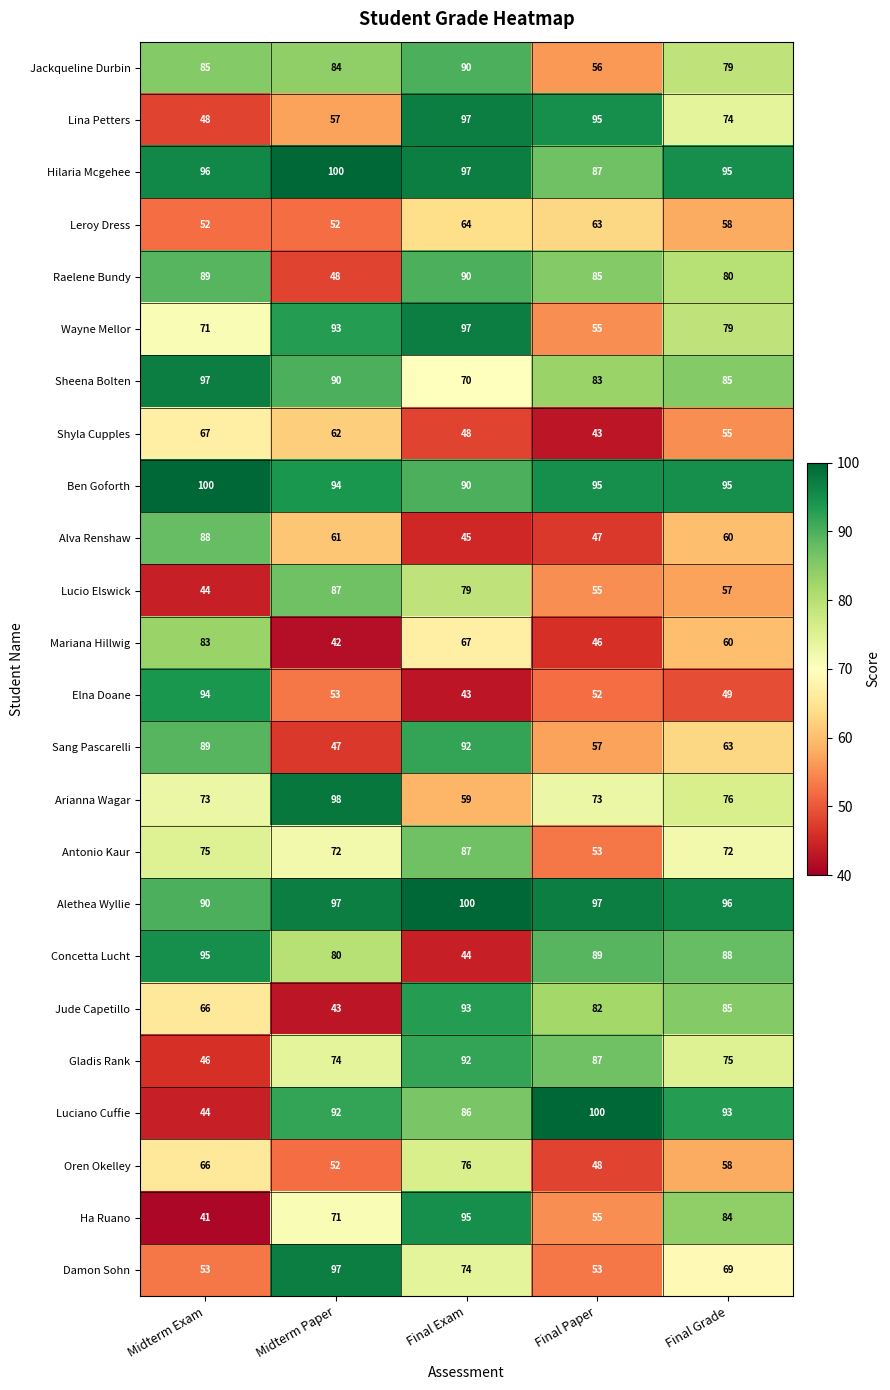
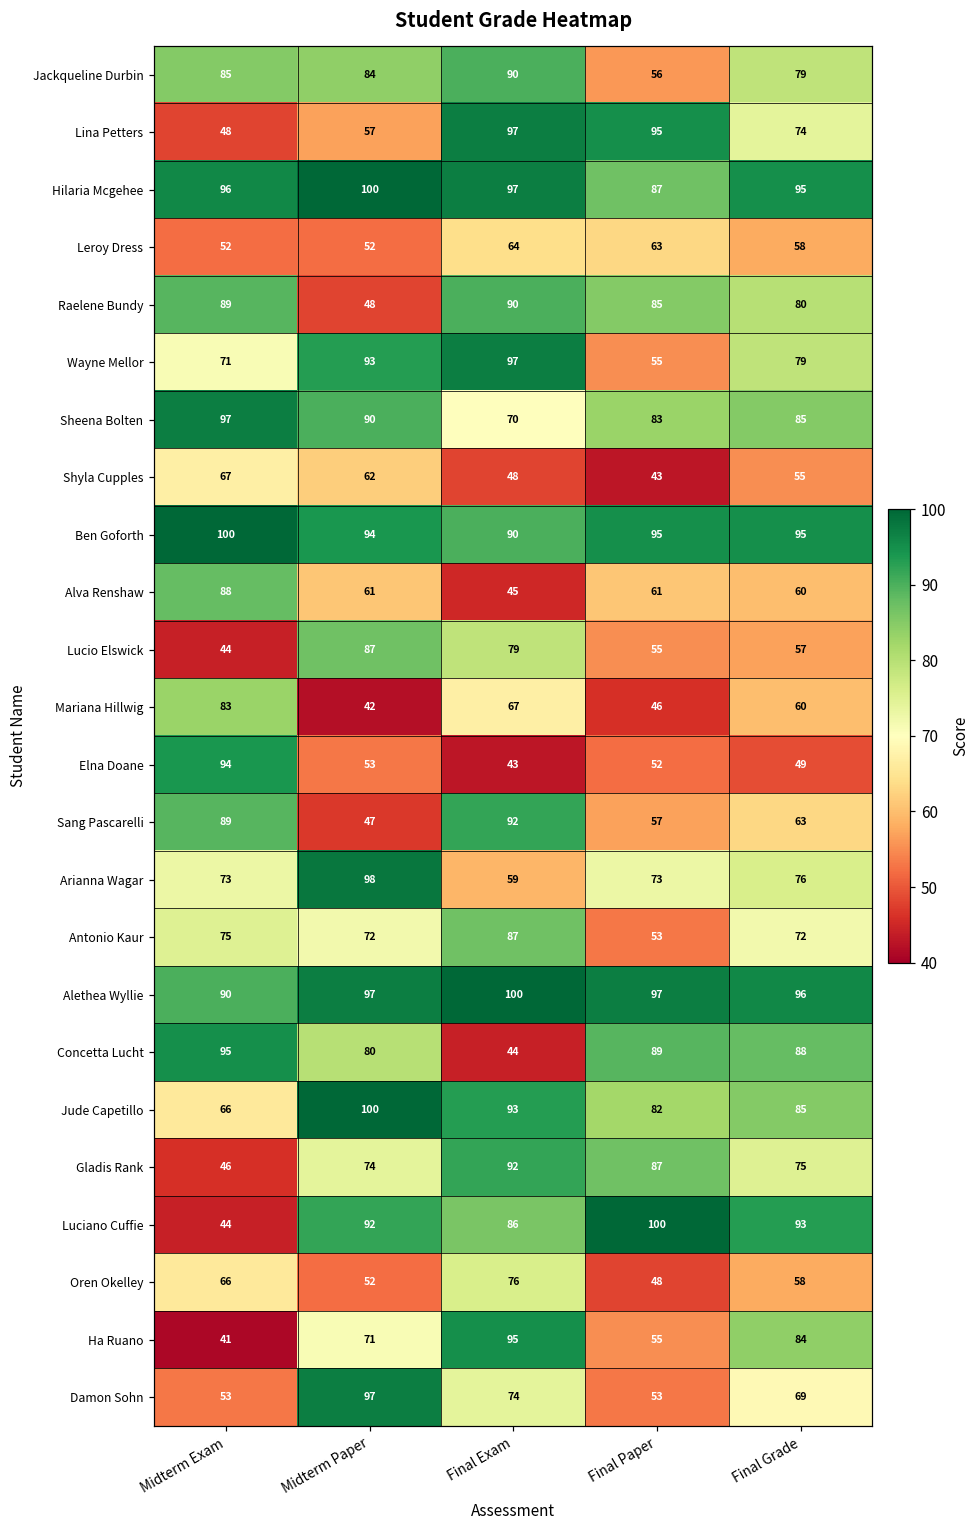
  {
    "Jackqueline Durbin": {
      "Midterm Exam": 85,
      "Midterm Paper": 84,
      "Final Exam": 90,
      "Final Paper": 56,
      "Final Grade": 79
    },
    "Lina Petters": {
      "Midterm Exam": 48,
      "Midterm Paper": 57,
      "Final Exam": 97,
      "Final Paper": 95,
      "Final Grade": 74
    },
    "Hilaria Mcgehee": {
      "Midterm Exam": 96,
      "Midterm Paper": 100,
      "Final Exam": 97,
      "Final Paper": 87,
      "Final Grade": 95
    },
    "Leroy Dress": {
      "Midterm Exam": 52,
      "Midterm Paper": 52,
      "Final Exam": 64,
      "Final Paper": 63,
      "Final Grade": 58
    },
    "Raelene Bundy": {
      "Midterm Exam": 89,
      "Midterm Paper": 48,
      "Final Exam": 90,
      "Final Paper": 85,
      "Final Grade": 80
    },
    "Wayne Mellor": {
      "Midterm Exam": 71,
      "Midterm Paper": 93,
      "Final Exam": 97,
      "Final Paper": 55,
      "Final Grade": 79
    },
    "Sheena Bolten": {
      "Midterm Exam": 97,
      "Midterm Paper": 90,
      "Final Exam": 70,
      "Final Paper": 83,
      "Final Grade": 85
    },
    "Shyla Cupples": {
      "Midterm Exam": 67,
      "Midterm Paper": 62,
      "Final Exam": 48,
      "Final Paper": 43,
      "Final Grade": 55
    },
    "Ben Goforth": {
      "Midterm Exam": 100,
      "Midterm Paper": 94,
      "Final Exam": 90,
      "Final Paper": 95,
      "Final Grade": 95
    },
    "Alva Renshaw": {
      "Midterm Exam": 88,
      "Midterm Paper": 61,
      "Final Exam": 45,
-     "Final Paper": 47,
+     "Final Paper": 61,
      "Final Grade": 60
    },
    "Lucio Elswick": {
      "Midterm Exam": 44,
      "Midterm Paper": 87,
      "Final Exam": 79,
      "Final Paper": 55,
      "Final Grade": 57
    },
    "Mariana Hillwig": {
      "Midterm Exam": 83,
      "Midterm Paper": 42,
      "Final Exam": 67,
      "Final Paper": 46,
      "Final Grade": 60
    },
    "Elna Doane": {
      "Midterm Exam": 94,
      "Midterm Paper": 53,
      "Final Exam": 43,
      "Final Paper": 52,
      "Final Grade": 49
    },
    "Sang Pascarelli": {
      "Midterm Exam": 89,
      "Midterm Paper": 47,
      "Final Exam": 92,
      "Final Paper": 57,
      "Final Grade": 63
    },
    "Arianna Wagar": {
      "Midterm Exam": 73,
      "Midterm Paper": 98,
      "Final Exam": 59,
      "Final Paper": 73,
      "Final Grade": 76
    },
    "Antonio Kaur": {
      "Midterm Exam": 75,
      "Midterm Paper": 72,
      "Final Exam": 87,
      "Final Paper": 53,
      "Final Grade": 72
    },
    "Alethea Wyllie": {
      "Midterm Exam": 90,
      "Midterm Paper": 97,
      "Final Exam": 100,
      "Final Paper": 97,
      "Final Grade": 96
    },
    "Concetta Lucht": {
      "Midterm Exam": 95,
      "Midterm Paper": 80,
      "Final Exam": 44,
      "Final Paper": 89,
      "Final Grade": 88
    },
    "Jude Capetillo": {
      "Midterm Exam": 66,
-     "Midterm Paper": 43,
+     "Midterm Paper": 100,
      "Final Exam": 93,
      "Final Paper": 82,
      "Final Grade": 85
    },
    "Gladis Rank": {
      "Midterm Exam": 46,
      "Midterm Paper": 74,
      "Final Exam": 92,
      "Final Paper": 87,
      "Final Grade": 75
    },
    "Luciano Cuffie": {
      "Midterm Exam": 44,
      "Midterm Paper": 92,
      "Final Exam": 86,
      "Final Paper": 100,
      "Final Grade": 93
    },
    "Oren Okelley": {
      "Midterm Exam": 66,
      "Midterm Paper": 52,
      "Final Exam": 76,
      "Final Paper": 48,
      "Final Grade": 58
    },
    "Ha Ruano": {
      "Midterm Exam": 41,
      "Midterm Paper": 71,
      "Final Exam": 95,
      "Final Paper": 55,
      "Final Grade": 84
    },
    "Damon Sohn": {
      "Midterm Exam": 53,
      "Midterm Paper": 97,
      "Final Exam": 74,
      "Final Paper": 53,
      "Final Grade": 69
    }
  }
